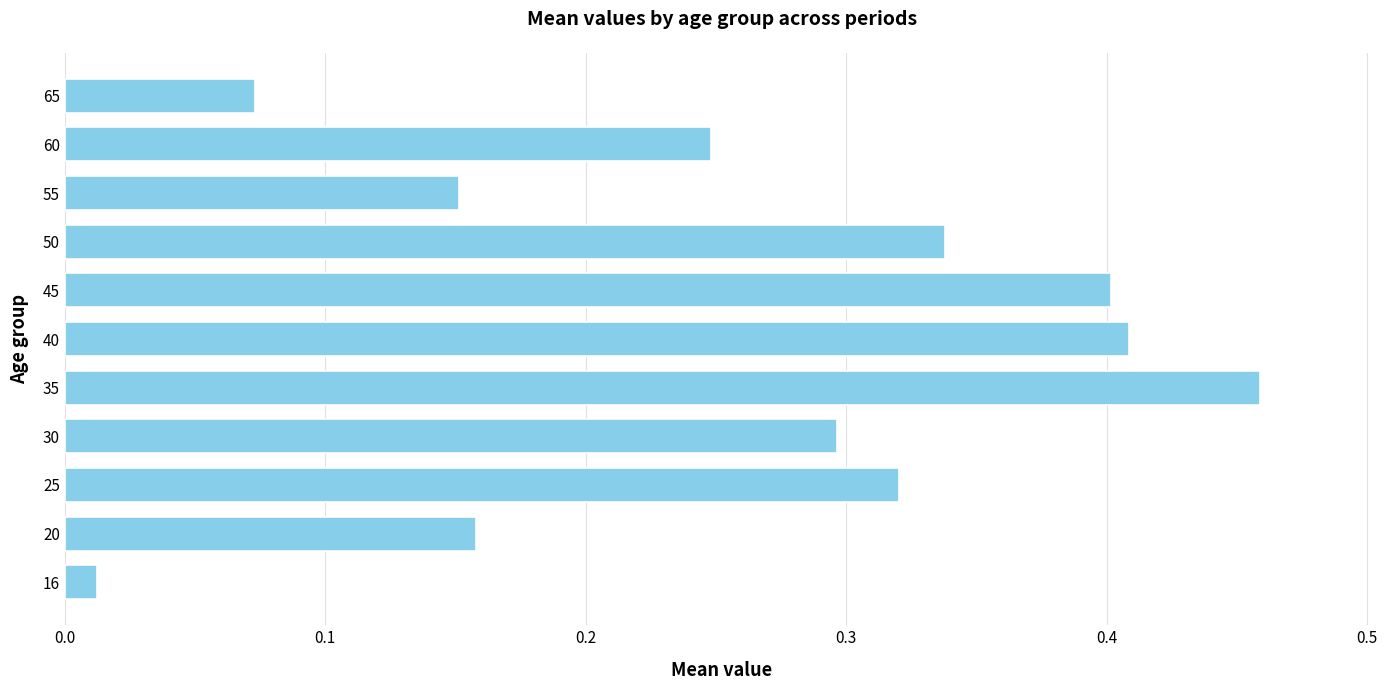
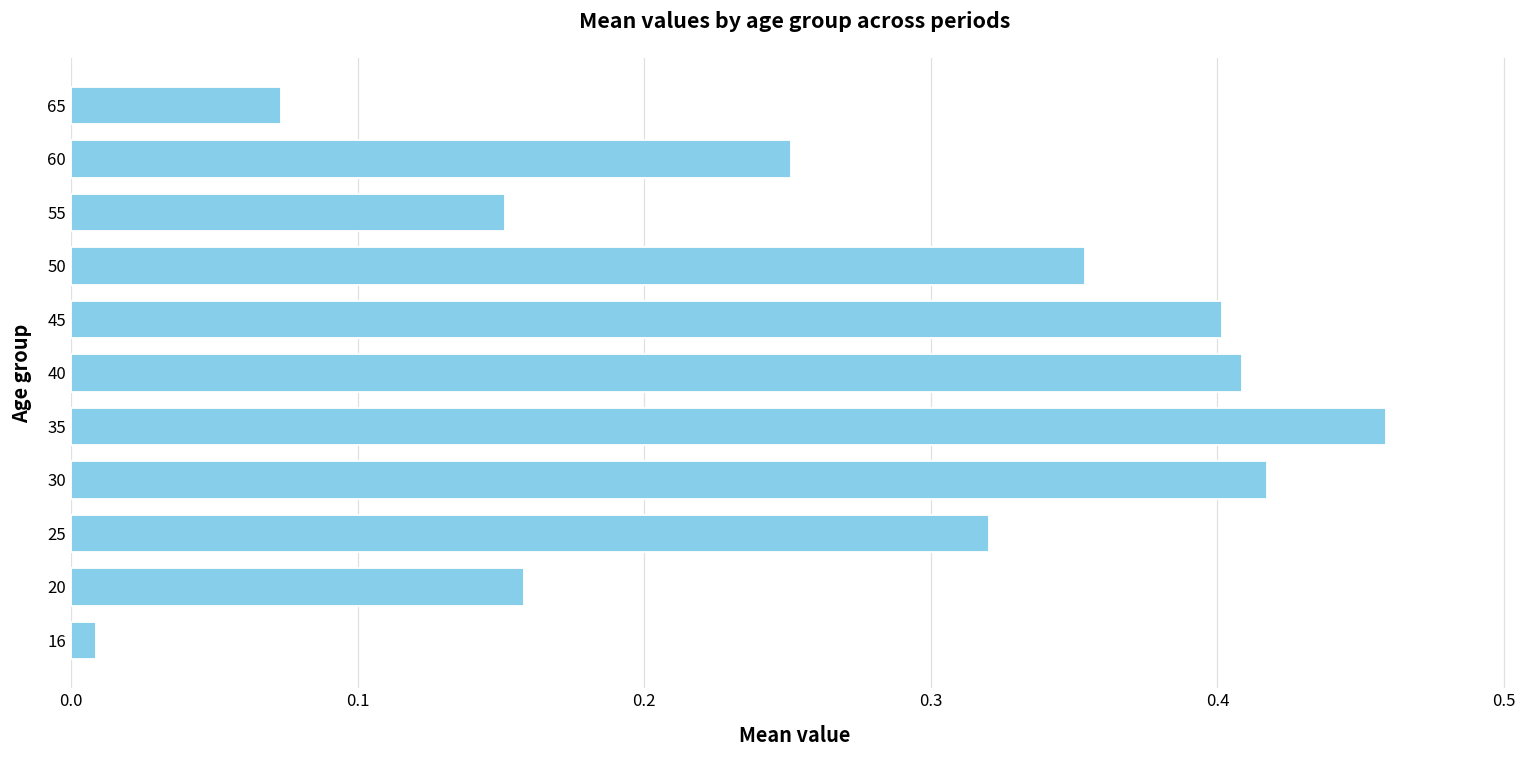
  {
    "65": 0.073,
-   "60": 0.248,
+   "60": 0.251,
    "55": 0.151,
-   "50": 0.338,
+   "50": 0.354,
    "45": 0.402,
    "40": 0.408,
    "35": 0.459,
-   "30": 0.296,
+   "30": 0.417,
    "25": 0.320,
    "20": 0.158,
-   "16": 0.012
+   "16": 0.009
  }
